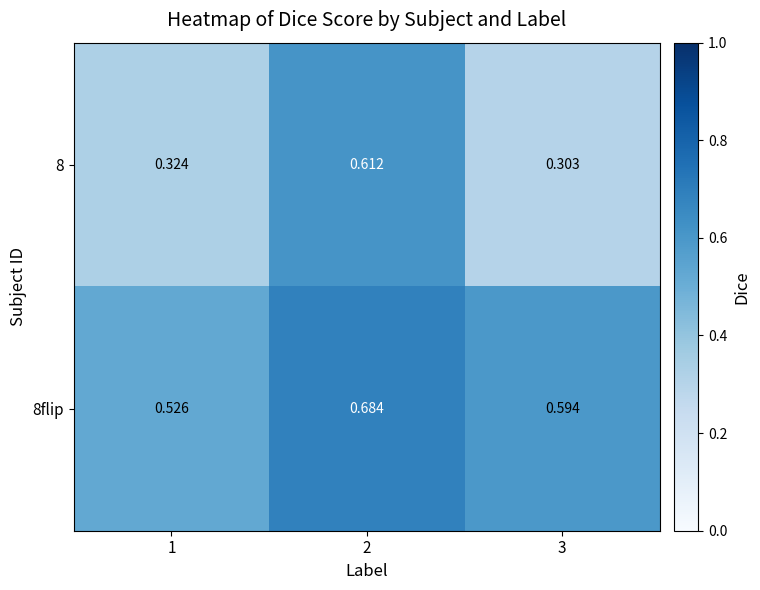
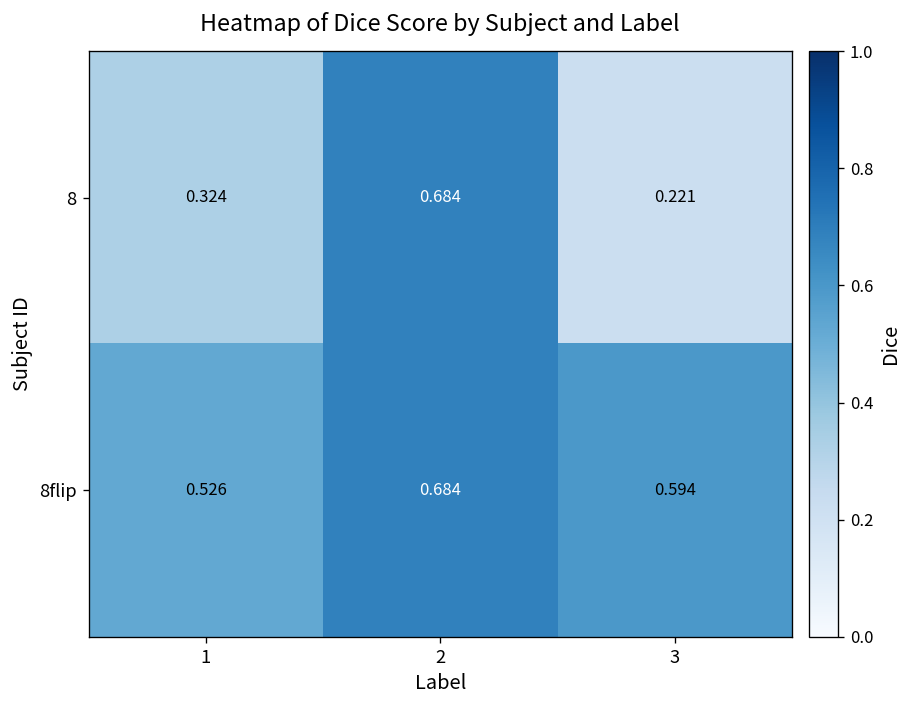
  {
    "8": {
      "1": 0.324,
-     "2": 0.612,
-     "3": 0.303
+     "2": 0.684,
+     "3": 0.221
    },
    "8flip": {
      "1": 0.526,
      "2": 0.684,
      "3": 0.594
    }
  }
